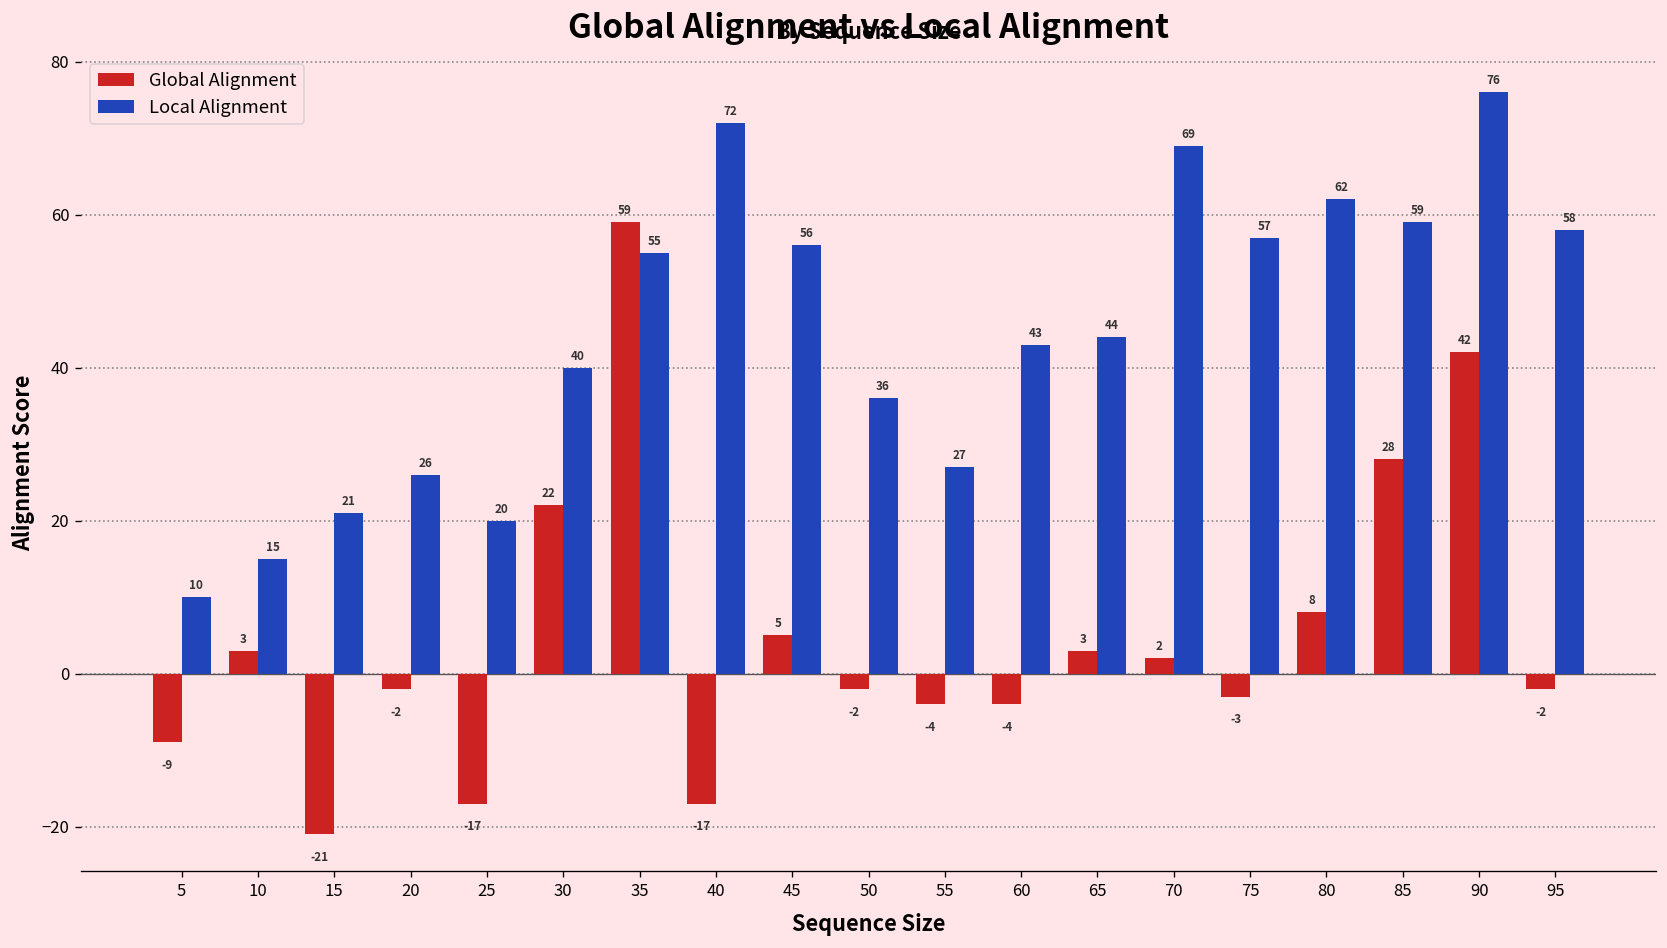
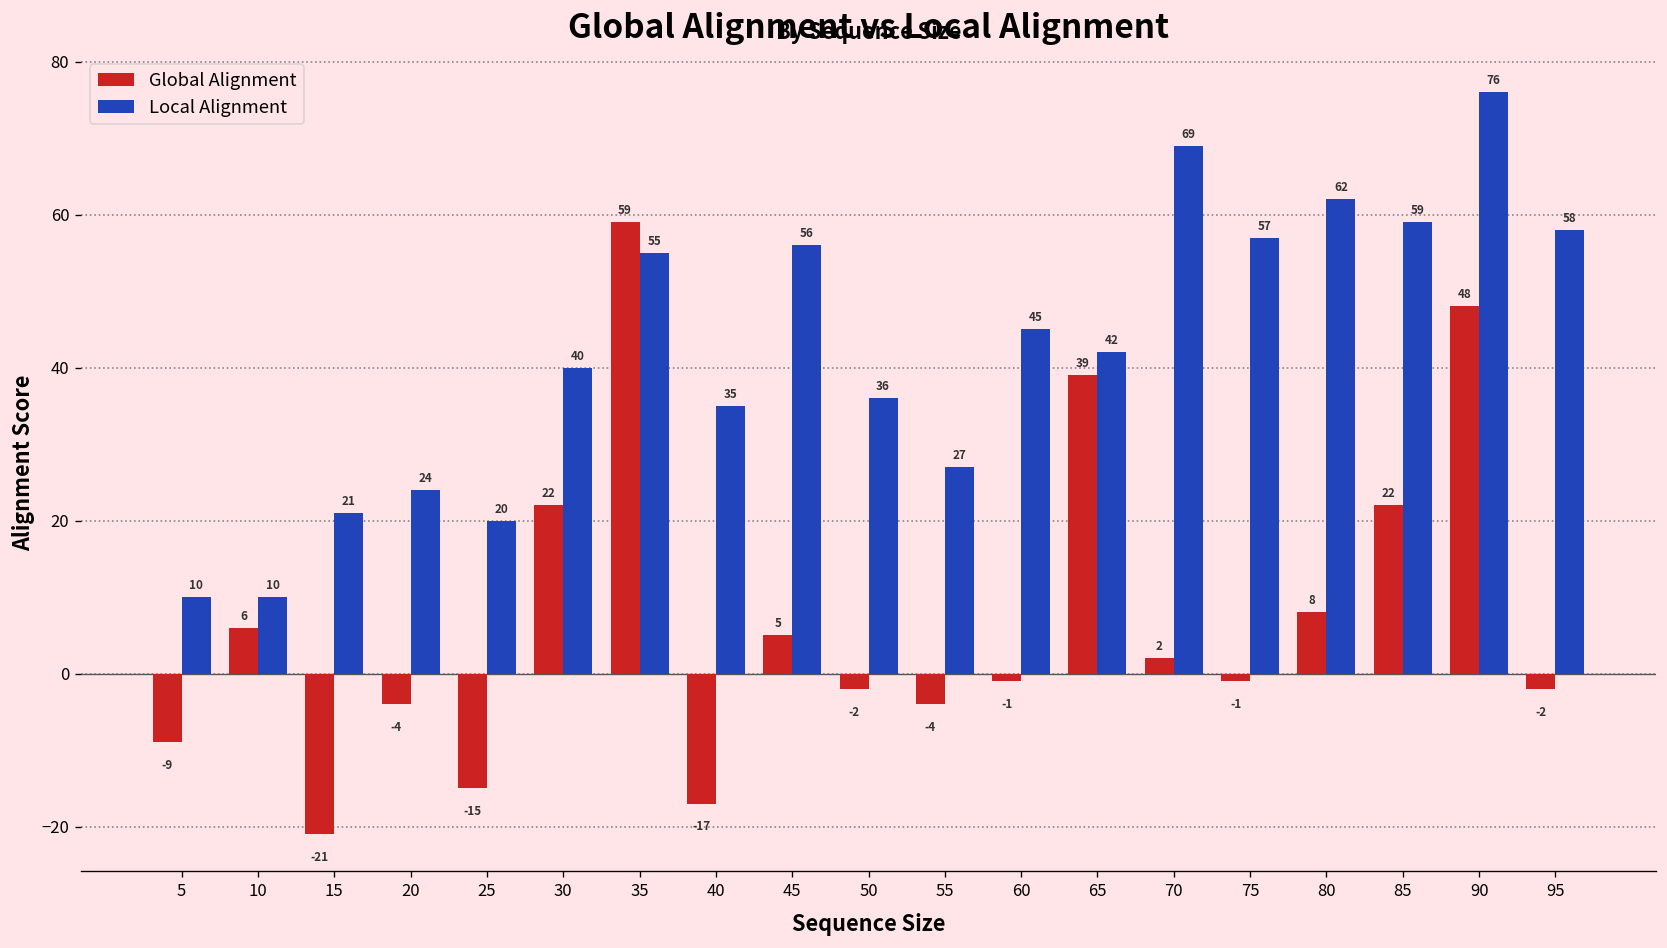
  {
    "Global Alignment": {
      "5": -9,
-     "10": 3,
+     "10": 6,
      "15": -21,
-     "20": -2,
-     "25": -17,
+     "20": -4,
+     "25": -15,
      "30": 22,
      "35": 59,
      "40": -17,
      "45": 5,
      "50": -2,
      "55": -4,
-     "60": -4,
-     "65": 3,
+     "60": -1,
+     "65": 39,
      "70": 2,
-     "75": -3,
+     "75": -1,
      "80": 8,
-     "85": 28,
-     "90": 42,
+     "85": 22,
+     "90": 48,
      "95": -2
    },
    "Local Alignment": {
      "5": 10,
-     "10": 15,
+     "10": 10,
      "15": 21,
-     "20": 26,
+     "20": 24,
      "25": 20,
      "30": 40,
      "35": 55,
-     "40": 72,
+     "40": 35,
      "45": 56,
      "50": 36,
      "55": 27,
-     "60": 43,
-     "65": 44,
+     "60": 45,
+     "65": 42,
      "70": 69,
      "75": 57,
      "80": 62,
      "85": 59,
      "90": 76,
      "95": 58
    }
  }
